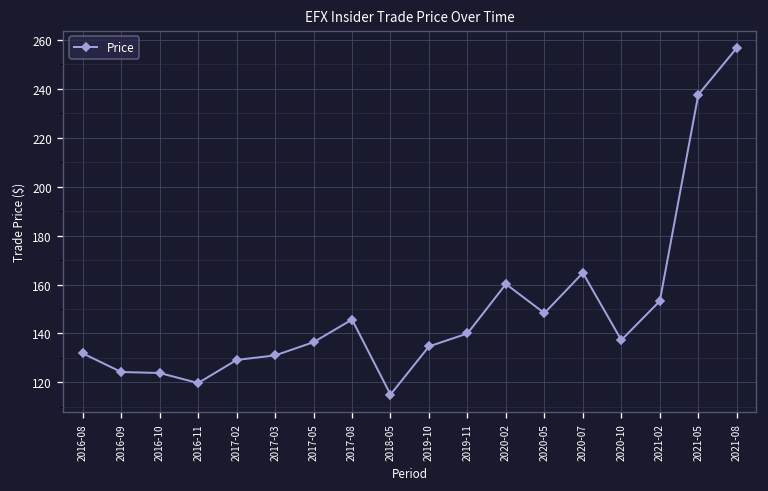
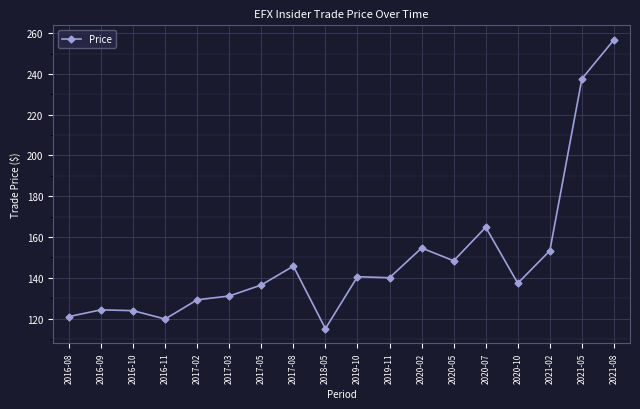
  {
-   "2016-08": 132,
+   "2016-08": 121,
    "2016-09": 124,
    "2016-10": 124,
    "2016-11": 120,
    "2017-02": 129,
    "2017-03": 131,
    "2017-05": 136,
    "2017-08": 146,
    "2018-05": 115,
-   "2019-10": 135,
+   "2019-10": 141,
    "2019-11": 140,
-   "2020-02": 160,
+   "2020-02": 155,
    "2020-05": 148,
    "2020-07": 165,
    "2020-10": 137,
    "2021-02": 153,
    "2021-05": 238,
    "2021-08": 257
  }
